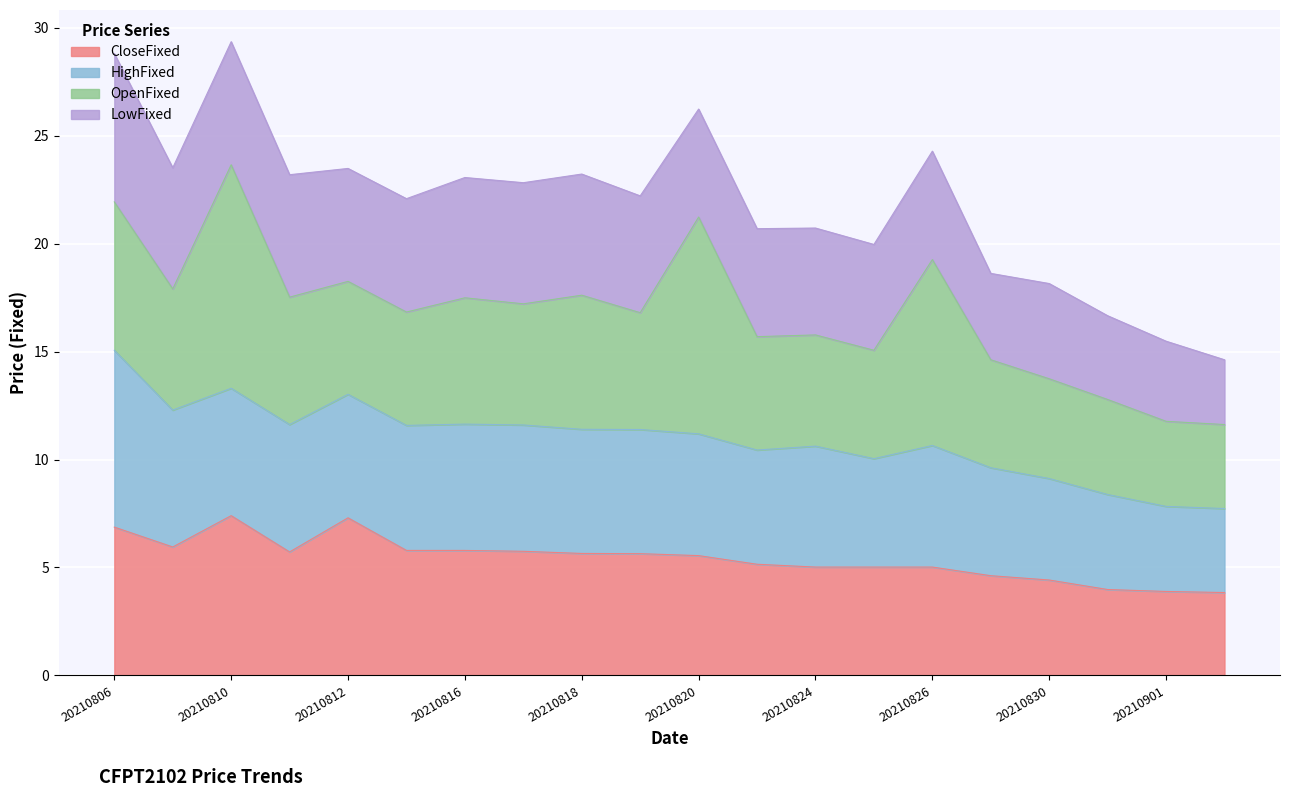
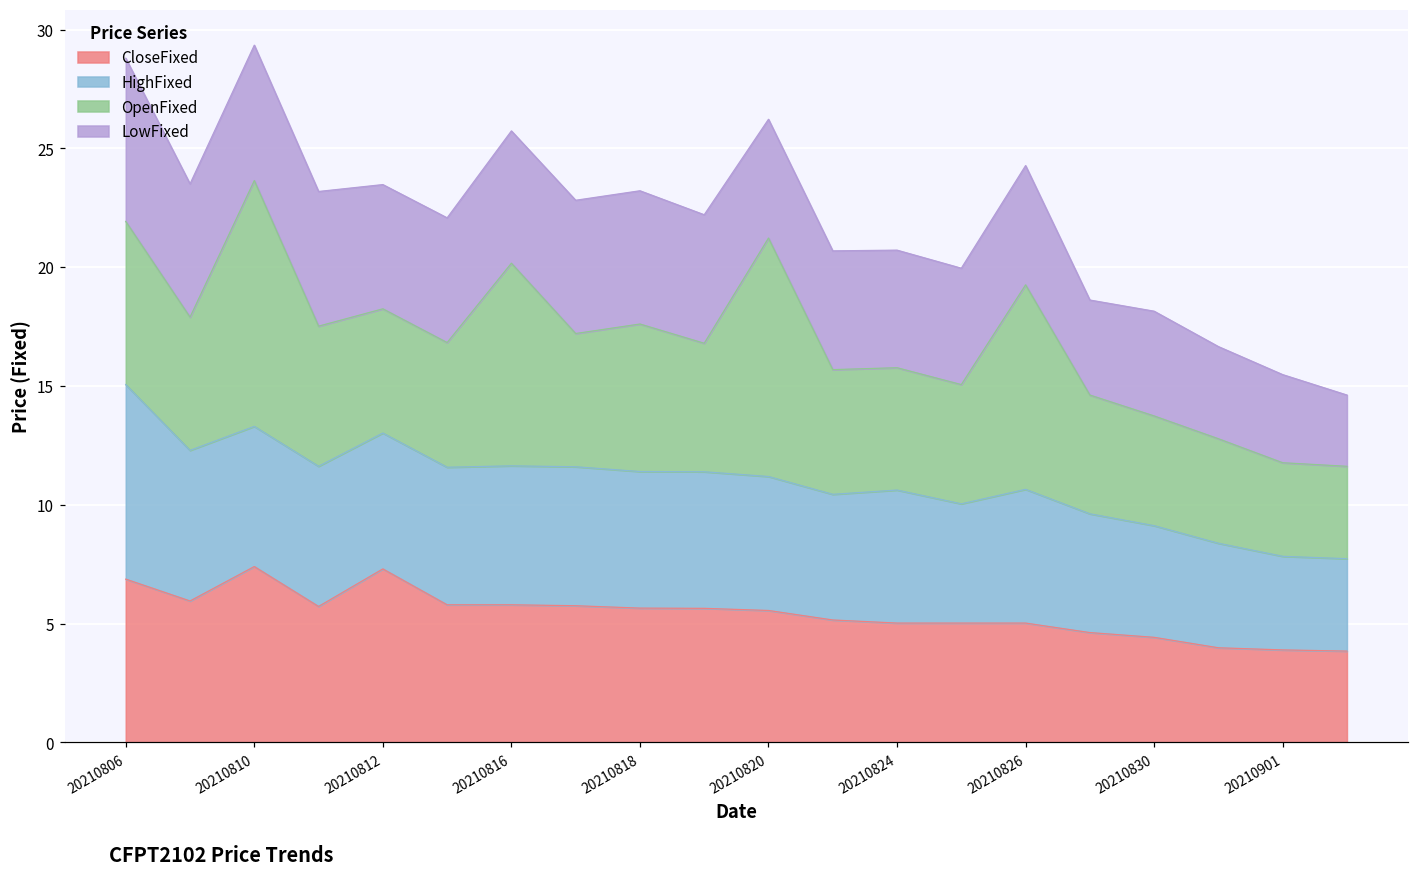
  {
    "CloseFixed": {
      "20210806": 6.9,
      "20210810": 7.4,
      "20210812": 7.3,
      "20210816": 5.8,
      "20210818": 5.7,
      "20210820": 5.6,
      "20210824": 5.0,
      "20210826": 5.0,
      "20210830": 4.4,
      "20210901": 3.9
    },
    "OpenFixed": {
      "20210806": 6.9,
      "20210810": 10.3,
      "20210812": 5.2,
-     "20210816": 5.9,
+     "20210816": 8.5,
      "20210818": 6.2,
      "20210820": 10.0,
      "20210824": 5.2,
      "20210826": 8.6,
      "20210830": 4.6,
      "20210901": 3.9
    }
  }
